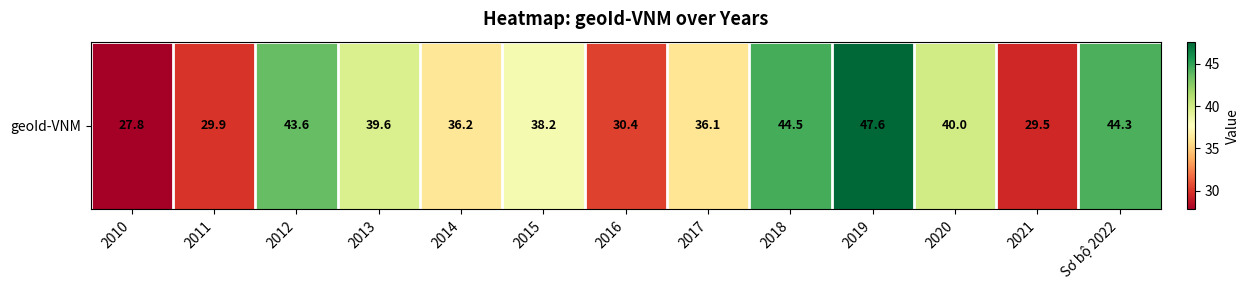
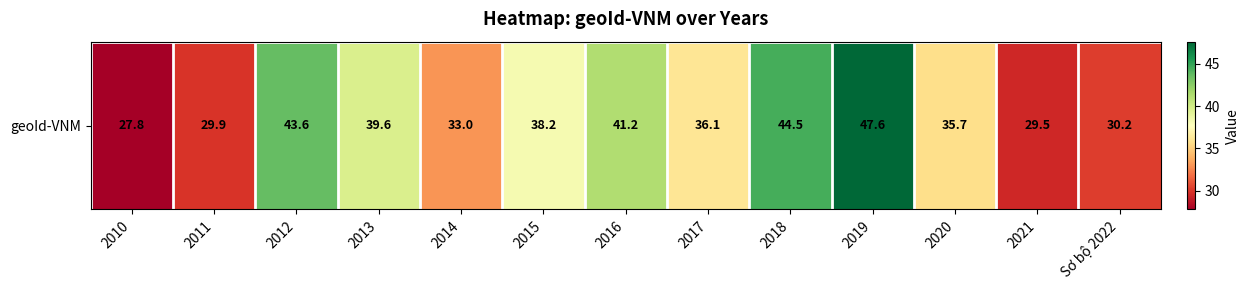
  {
    "geoId-VNM": {
      "2010": 27.8,
      "2011": 29.9,
      "2012": 43.6,
      "2013": 39.6,
-     "2014": 36.2,
+     "2014": 33.0,
      "2015": 38.2,
-     "2016": 30.4,
+     "2016": 41.2,
      "2017": 36.1,
      "2018": 44.5,
      "2019": 47.6,
-     "2020": 40.0,
+     "2020": 35.7,
      "2021": 29.5,
-     "Sơ bộ 2022": 44.3
+     "Sơ bộ 2022": 30.2
    }
  }
